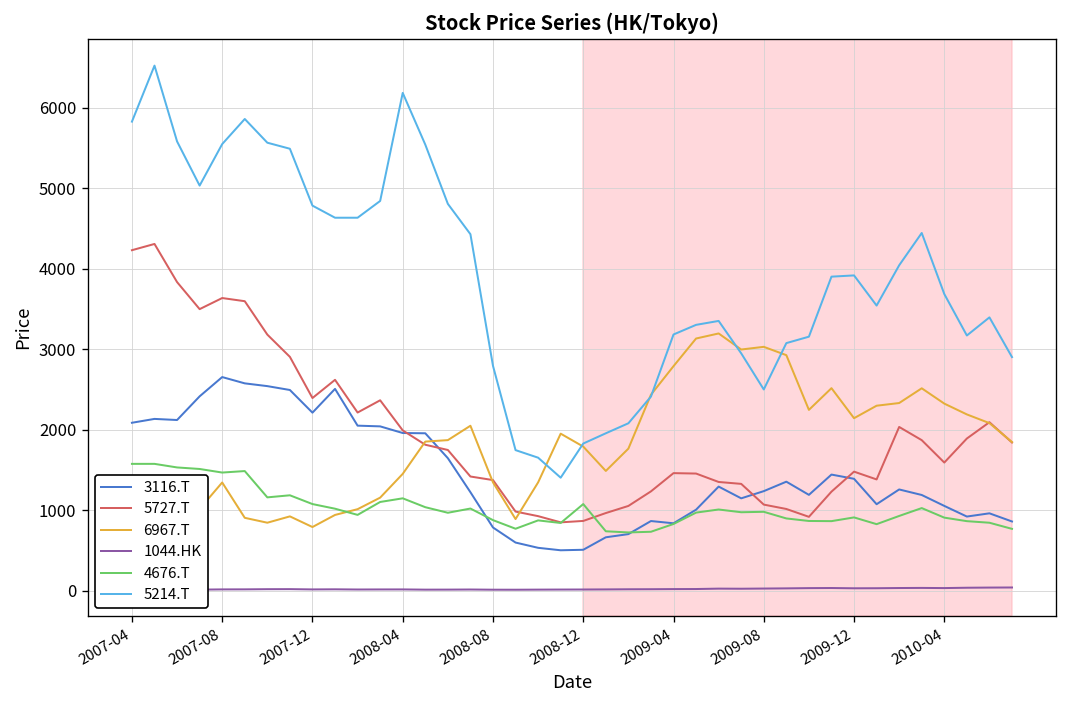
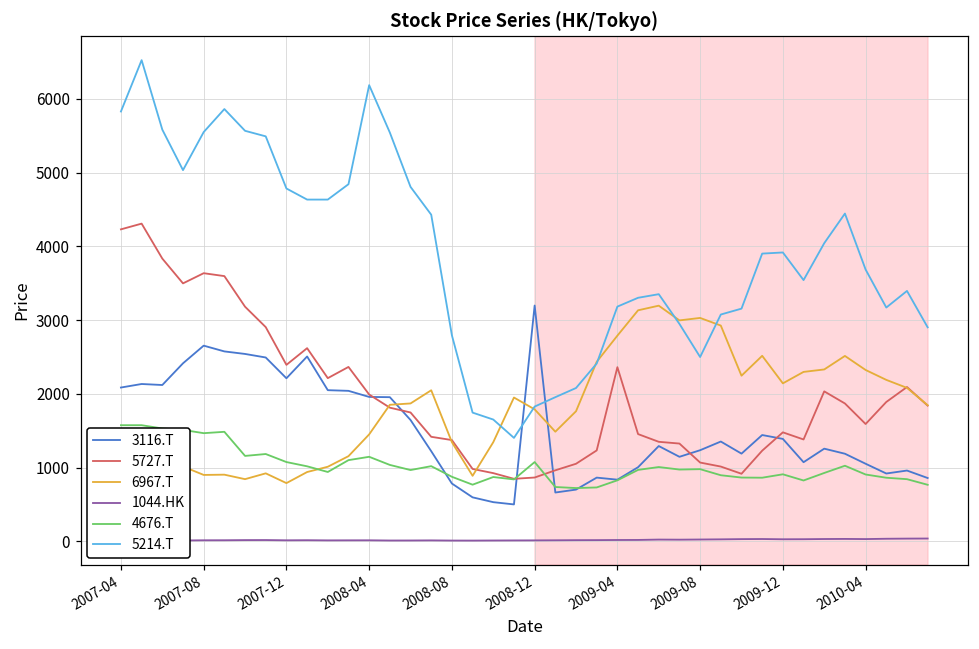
  {
    "3116.T": {
      "2007-04": 2100,
      "2007-08": 2700,
      "2007-12": 2200,
      "2008-08": 800,
-     "2008-12": 500,
+     "2008-12": 3200,
      "2009-08": 1200,
      "2009-12": 1400,
      "2010-04": 1100
    },
    "5727.T": {
      "2007-04": 4200,
      "2007-08": 3600,
      "2007-12": 2400,
      "2008-12": 900,
-     "2009-04": 1500,
+     "2009-04": 2400,
      "2009-08": 1100,
      "2009-12": 1500,
      "2010-04": 1600
    },
    "6967.T": {
-     "2007-08": 1300,
+     "2007-08": 900,
      "2007-12": 800,
      "2008-04": 1500,
      "2008-12": 1800,
      "2009-04": 2800,
      "2009-08": 3000,
      "2009-12": 2100,
      "2010-04": 2300
    },
    "1044.HK": {
      "2007-08": 0,
      "2007-12": 0,
      "2008-04": 0,
      "2008-08": 0,
      "2008-12": 0,
      "2009-04": 0,
      "2009-08": 0,
      "2009-12": 0,
      "2010-04": 0
    },
    "4676.T": {
      "2007-04": 1600,
      "2007-08": 1500,
      "2007-12": 1100,
      "2008-04": 1100,
      "2008-08": 900,
      "2008-12": 1100,
      "2009-08": 1000,
      "2009-12": 900,
      "2010-04": 900
    },
    "5214.T": {
      "2007-04": 5800,
      "2007-08": 5600,
      "2007-12": 4800,
      "2008-04": 6200,
      "2008-08": 2800,
      "2008-12": 1800,
      "2009-04": 3200,
      "2009-08": 2500,
      "2009-12": 3900,
      "2010-04": 3700
    }
  }
